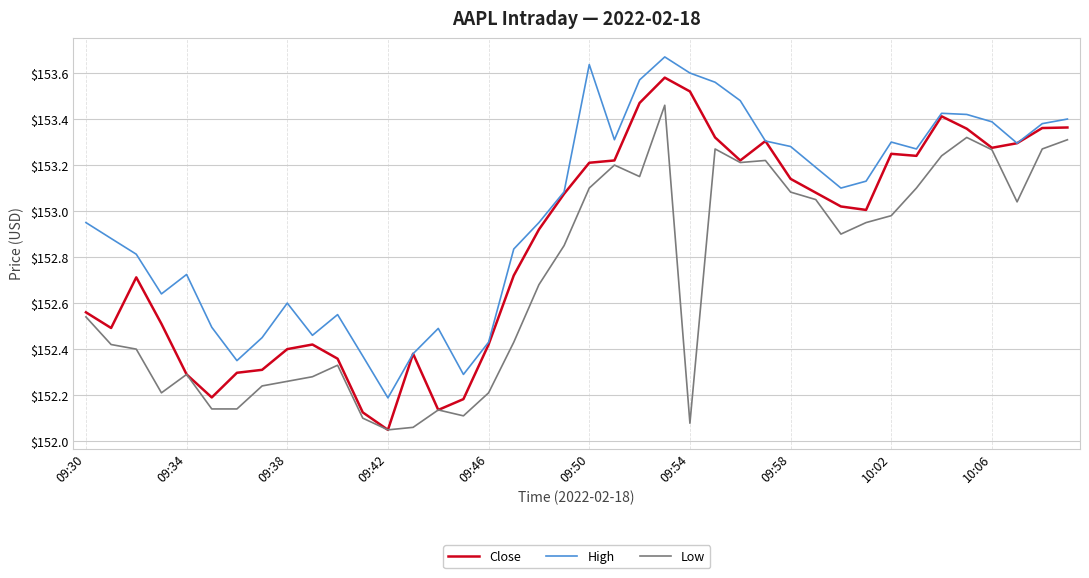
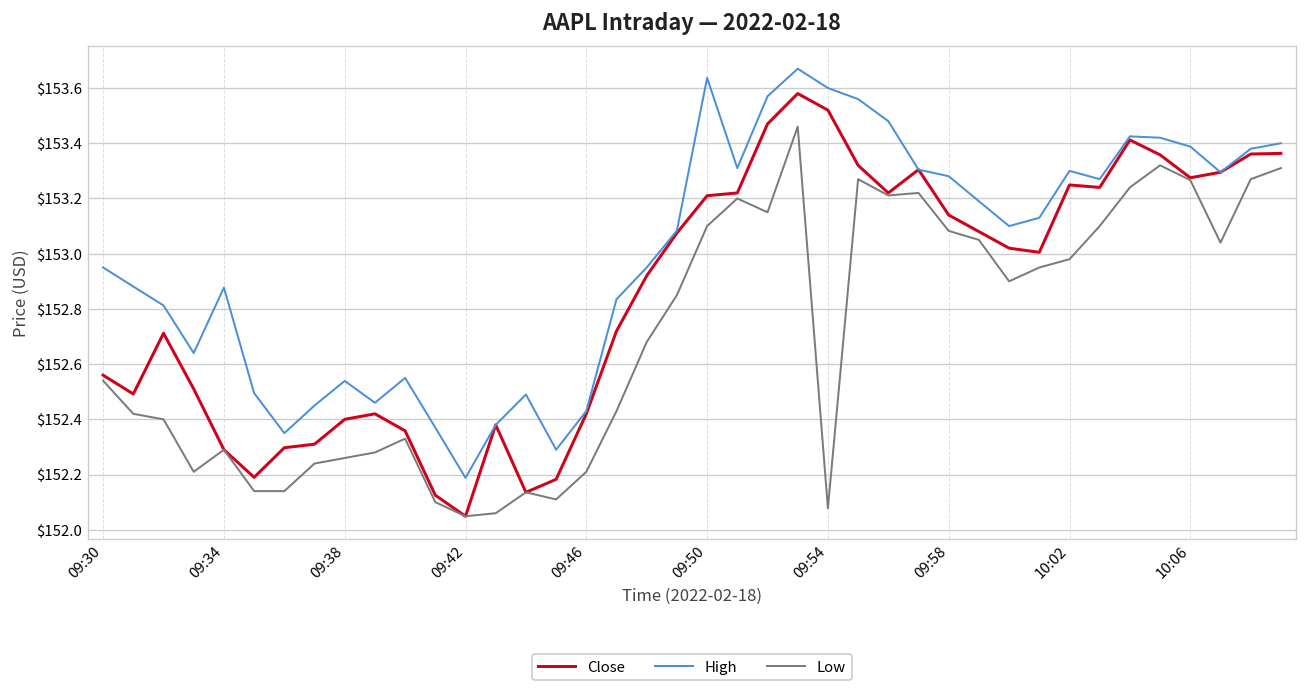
  {
    "Close": {
      "09:30": "$152.56",
      "09:38": "$152.40",
      "09:50": "$153.21",
      "09:54": "$153.52",
      "09:58": "$153.14",
      "10:02": "$153.25"
    },
    "High": {
      "09:30": "$152.95",
-     "09:34": "$152.72",
-     "09:38": "$152.60",
+     "09:34": "$152.88",
+     "09:38": "$152.54",
      "09:42": "$152.19",
      "09:50": "$153.64",
      "09:54": "$153.60",
      "09:58": "$153.28",
      "10:02": "$153.30",
      "10:06": "$153.39"
    },
    "Low": {
      "09:30": "$152.54",
      "09:38": "$152.26",
      "09:46": "$152.21",
      "09:50": "$153.10",
      "09:54": "$152.08",
      "09:58": "$153.08",
      "10:02": "$152.98"
    }
  }
